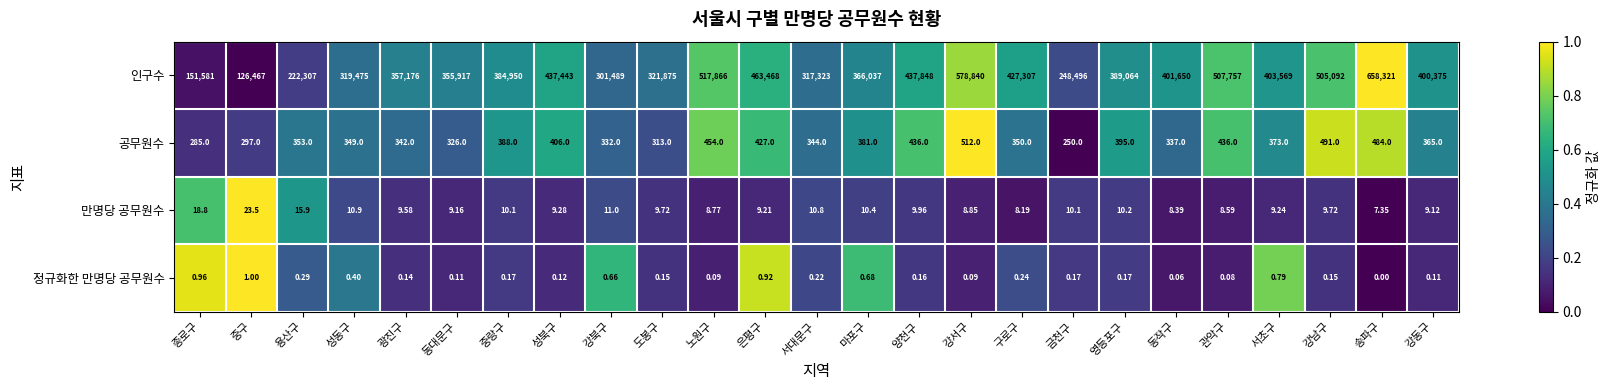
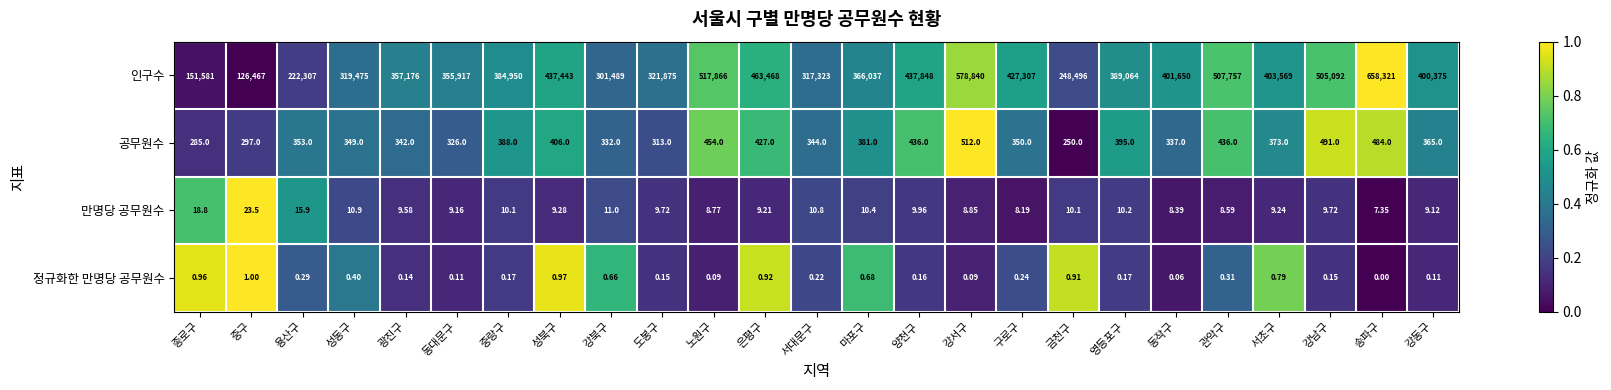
  {
    "인구수": {
      "종로구": "151,581",
      "중구": "126,467",
      "용산구": "222,307",
      "성동구": "319,475",
      "광진구": "357,176",
      "동대문구": "355,917",
      "중랑구": "384,950",
      "성북구": "437,443",
      "강북구": "301,489",
      "도봉구": "321,875",
      "노원구": "517,866",
      "은평구": "463,468",
      "서대문구": "317,323",
      "마포구": "366,037",
      "양천구": "437,848",
      "강서구": "578,840",
      "구로구": "427,307",
      "금천구": "248,496",
      "영등포구": "389,064",
      "동작구": "401,650",
      "관악구": "507,757",
      "서초구": "403,569",
      "강남구": "505,092",
      "송파구": "658,321",
      "강동구": "400,375"
    },
    "공무원수": {
      "종로구": "285.0",
      "중구": "297.0",
      "용산구": "353.0",
      "성동구": "349.0",
      "광진구": "342.0",
      "동대문구": "326.0",
      "중랑구": "388.0",
      "성북구": "406.0",
      "강북구": "332.0",
      "도봉구": "313.0",
      "노원구": "454.0",
      "은평구": "427.0",
      "서대문구": "344.0",
      "마포구": "381.0",
      "양천구": "436.0",
      "강서구": "512.0",
      "구로구": "350.0",
      "금천구": "250.0",
      "영등포구": "395.0",
      "동작구": "337.0",
      "관악구": "436.0",
      "서초구": "373.0",
      "강남구": "491.0",
      "송파구": "484.0",
      "강동구": "365.0"
    },
    "만명당 공무원수": {
      "종로구": "18.8",
      "중구": "23.5",
      "용산구": "15.9",
      "성동구": "10.9",
      "광진구": "9.58",
      "동대문구": "9.16",
      "중랑구": "10.1",
      "성북구": "9.28",
      "강북구": "11.0",
      "도봉구": "9.72",
      "노원구": "8.77",
      "은평구": "9.21",
      "서대문구": "10.8",
      "마포구": "10.4",
      "양천구": "9.96",
      "강서구": "8.85",
      "구로구": "8.19",
      "금천구": "10.1",
      "영등포구": "10.2",
      "동작구": "8.39",
      "관악구": "8.59",
      "서초구": "9.24",
      "강남구": "9.72",
      "송파구": "7.35",
      "강동구": "9.12"
    },
    "정규화한 만명당 공무원수": {
      "종로구": "0.96",
      "중구": "1.00",
      "용산구": "0.29",
      "성동구": "0.40",
      "광진구": "0.14",
      "동대문구": "0.11",
      "중랑구": "0.17",
-     "성북구": "0.12",
+     "성북구": "0.97",
      "강북구": "0.66",
      "도봉구": "0.15",
      "노원구": "0.09",
      "은평구": "0.92",
      "서대문구": "0.22",
      "마포구": "0.68",
      "양천구": "0.16",
      "강서구": "0.09",
      "구로구": "0.24",
-     "금천구": "0.17",
+     "금천구": "0.91",
      "영등포구": "0.17",
      "동작구": "0.06",
-     "관악구": "0.08",
+     "관악구": "0.31",
      "서초구": "0.79",
      "강남구": "0.15",
      "송파구": "0.00",
      "강동구": "0.11"
    }
  }
